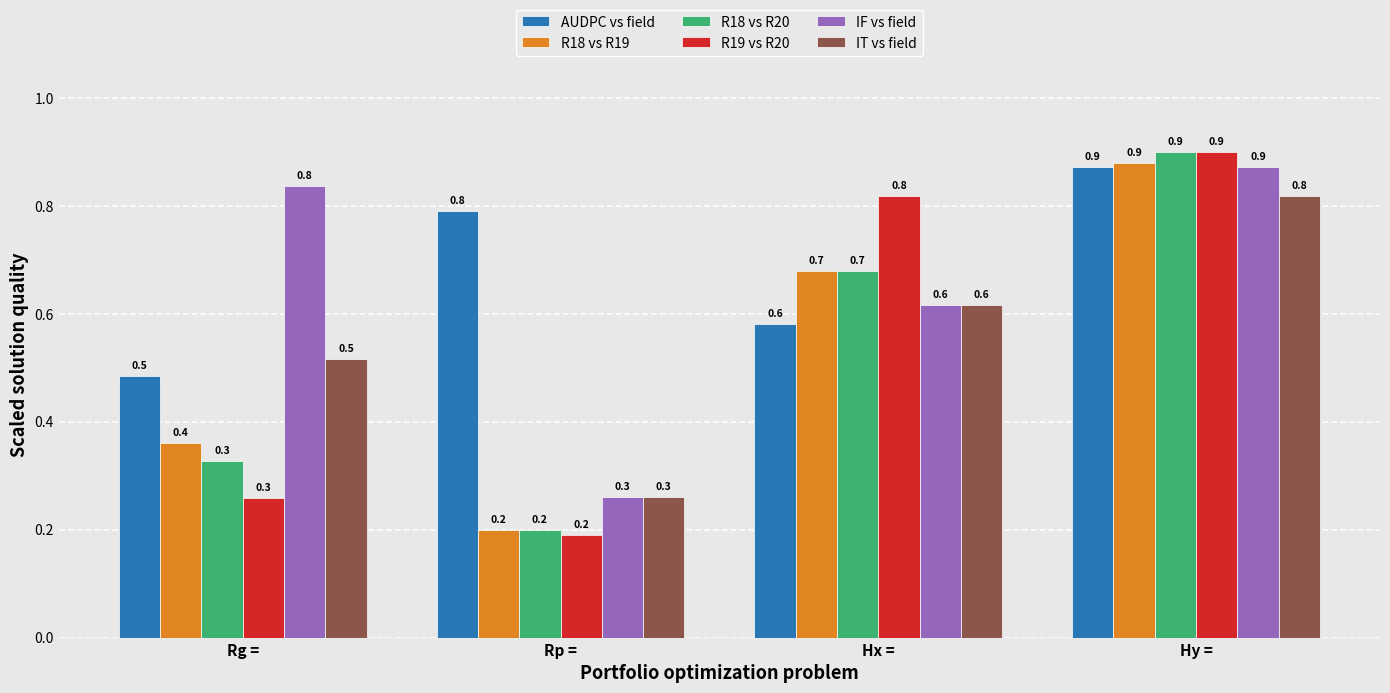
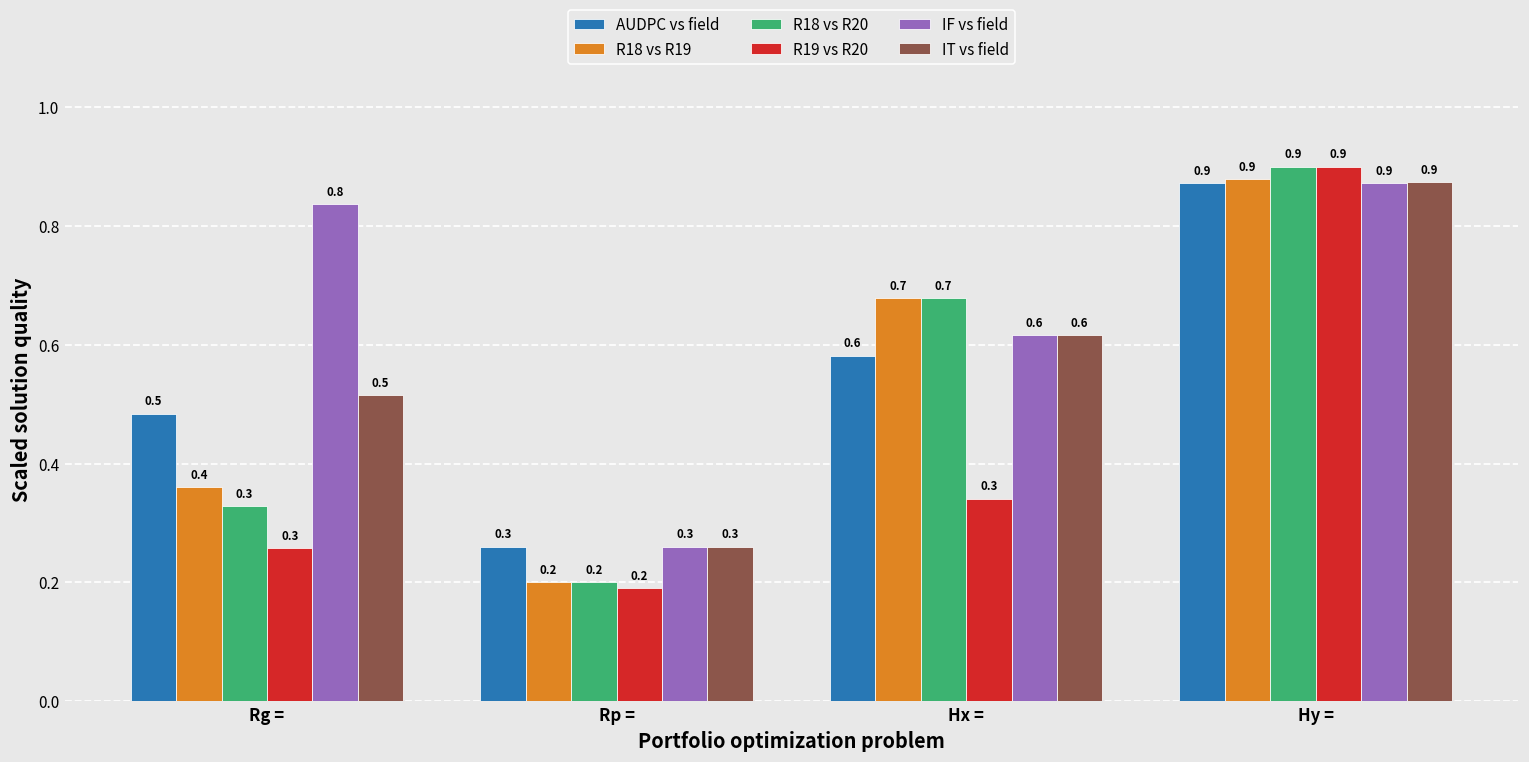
  {
    "AUDPC vs field": {
      "Rg =": 0.5,
-     "Rp =": 0.8,
+     "Rp =": 0.3,
      "Hx =": 0.6,
      "Hy =": 0.9
    },
    "R18 vs R19": {
      "Rg =": 0.4,
      "Rp =": 0.2,
      "Hx =": 0.7,
      "Hy =": 0.9
    },
    "R18 vs R20": {
      "Rg =": 0.3,
      "Rp =": 0.2,
      "Hx =": 0.7,
      "Hy =": 0.9
    },
    "R19 vs R20": {
      "Rg =": 0.3,
      "Rp =": 0.2,
-     "Hx =": 0.8,
+     "Hx =": 0.3,
      "Hy =": 0.9
    },
    "IF vs field": {
      "Rg =": 0.8,
      "Rp =": 0.3,
      "Hx =": 0.6,
      "Hy =": 0.9
    },
    "IT vs field": {
      "Rg =": 0.5,
      "Rp =": 0.3,
      "Hx =": 0.6,
-     "Hy =": 0.8
+     "Hy =": 0.9
    }
  }
